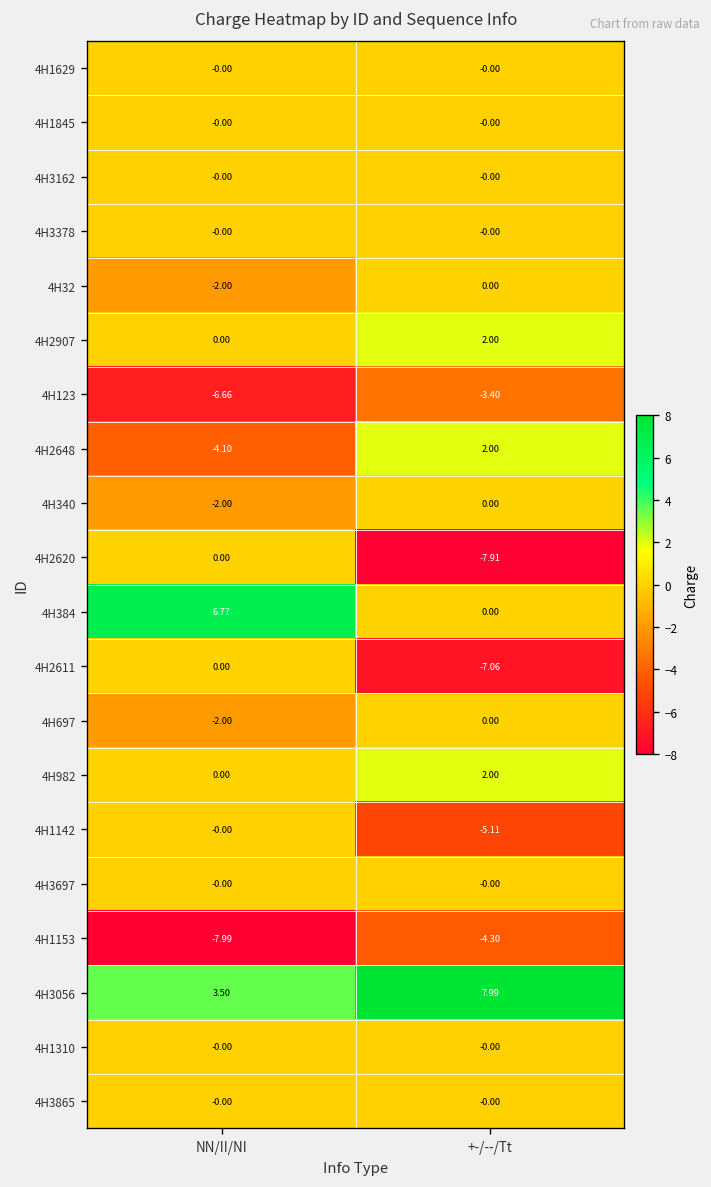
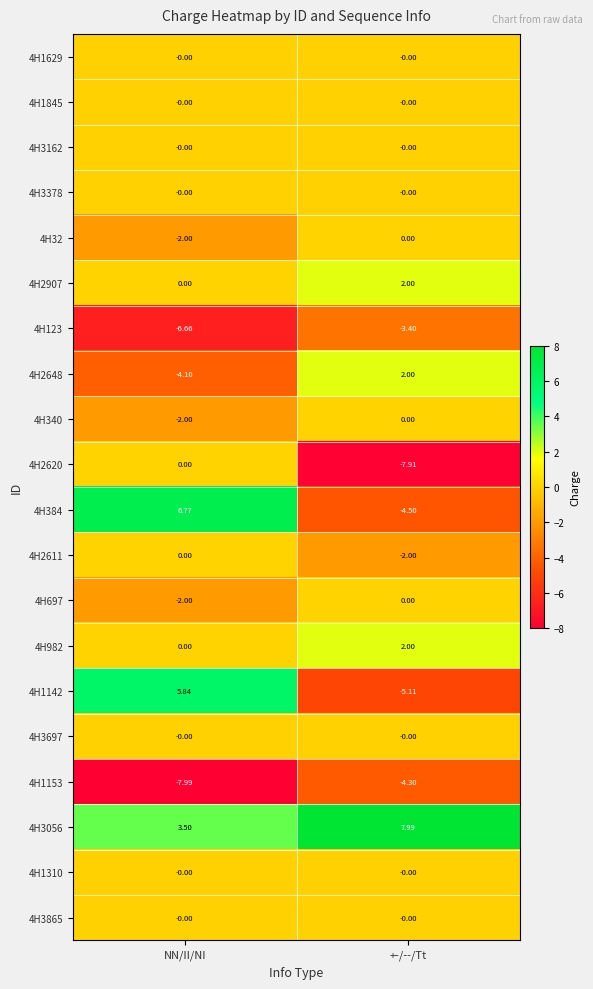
  {
    "4H1629": {
      "NN/II/NI": -0.00,
      "+-/--/Tt": -0.00
    },
    "4H1845": {
      "NN/II/NI": -0.00,
      "+-/--/Tt": -0.00
    },
    "4H3162": {
      "NN/II/NI": -0.00,
      "+-/--/Tt": -0.00
    },
    "4H3378": {
      "NN/II/NI": -0.00,
      "+-/--/Tt": -0.00
    },
    "4H32": {
      "NN/II/NI": -2.00,
      "+-/--/Tt": 0.00
    },
    "4H2907": {
      "NN/II/NI": 0.00,
      "+-/--/Tt": 2.00
    },
    "4H123": {
      "NN/II/NI": -6.66,
      "+-/--/Tt": -3.40
    },
    "4H2648": {
      "NN/II/NI": -4.10,
      "+-/--/Tt": 2.00
    },
    "4H340": {
      "NN/II/NI": -2.00,
      "+-/--/Tt": 0.00
    },
    "4H2620": {
      "NN/II/NI": 0.00,
      "+-/--/Tt": -7.91
    },
    "4H384": {
      "NN/II/NI": 6.77,
-     "+-/--/Tt": 0.00
+     "+-/--/Tt": -4.50
    },
    "4H2611": {
      "NN/II/NI": 0.00,
-     "+-/--/Tt": -7.06
+     "+-/--/Tt": -2.00
    },
    "4H697": {
      "NN/II/NI": -2.00,
      "+-/--/Tt": 0.00
    },
    "4H982": {
      "NN/II/NI": 0.00,
      "+-/--/Tt": 2.00
    },
    "4H1142": {
-     "NN/II/NI": -0.00,
+     "NN/II/NI": 5.84,
      "+-/--/Tt": -5.11
    },
    "4H3697": {
      "NN/II/NI": -0.00,
      "+-/--/Tt": -0.00
    },
    "4H1153": {
      "NN/II/NI": -7.99,
      "+-/--/Tt": -4.30
    },
    "4H3056": {
      "NN/II/NI": 3.50,
      "+-/--/Tt": 7.99
    },
    "4H1310": {
      "NN/II/NI": -0.00,
      "+-/--/Tt": -0.00
    },
    "4H3865": {
      "NN/II/NI": -0.00,
      "+-/--/Tt": -0.00
    }
  }
